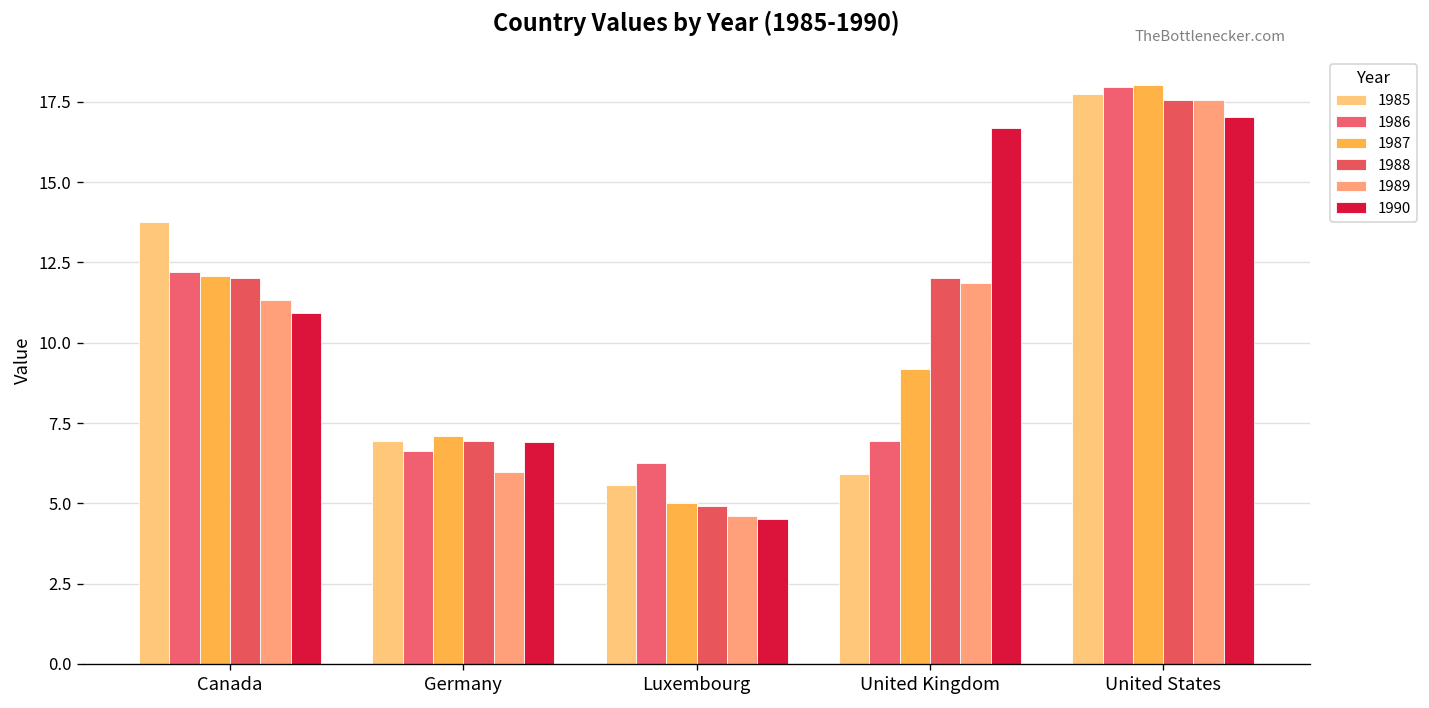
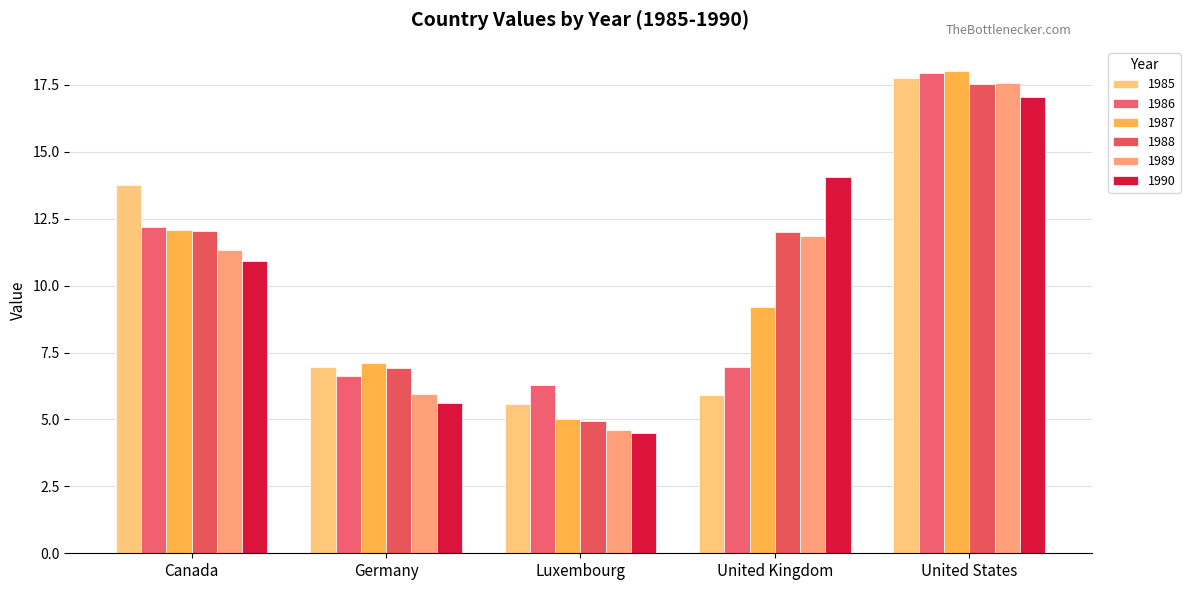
  {
    "1990": {
      "Canada": 10.9,
-     "Germany": 6.9,
+     "Germany": 5.6,
      "Luxembourg": 4.5,
-     "United Kingdom": 16.7,
+     "United Kingdom": 14.1,
      "United States": 17.0
    }
  }
